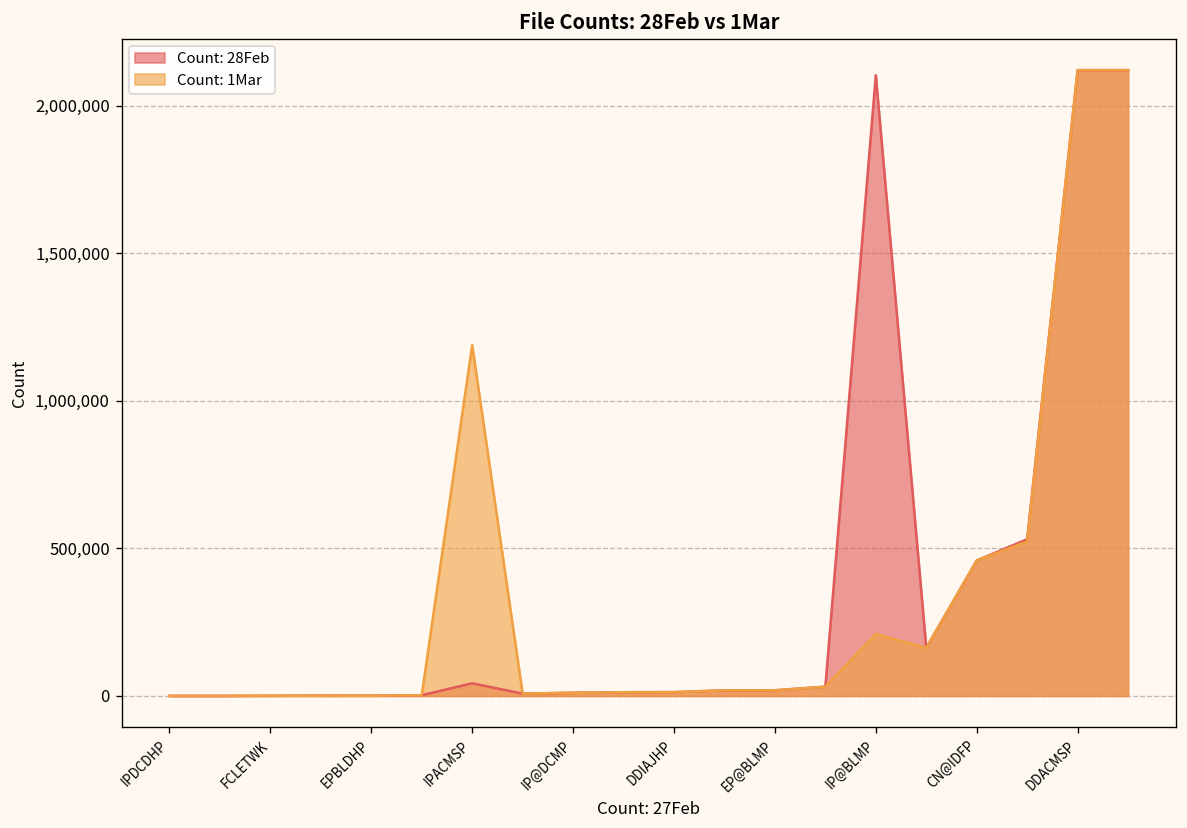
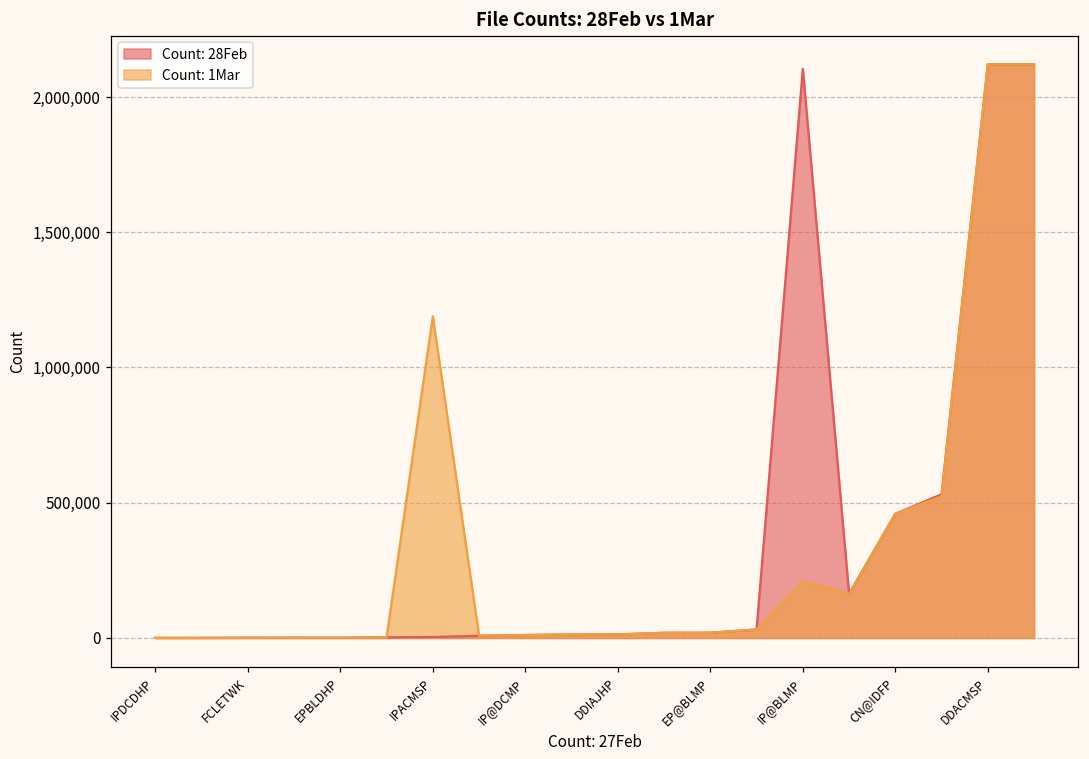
  {
    "Count: 28Feb": {
-     "IPACMSP": "40,000",
+     "IPACMSP": "0",
      "IP@BLMP": "2,100,000"
    },
    "Count: 1Mar": {
      "IPACMSP": "1,190,000",
      "IP@BLMP": "210,000"
    }
  }
